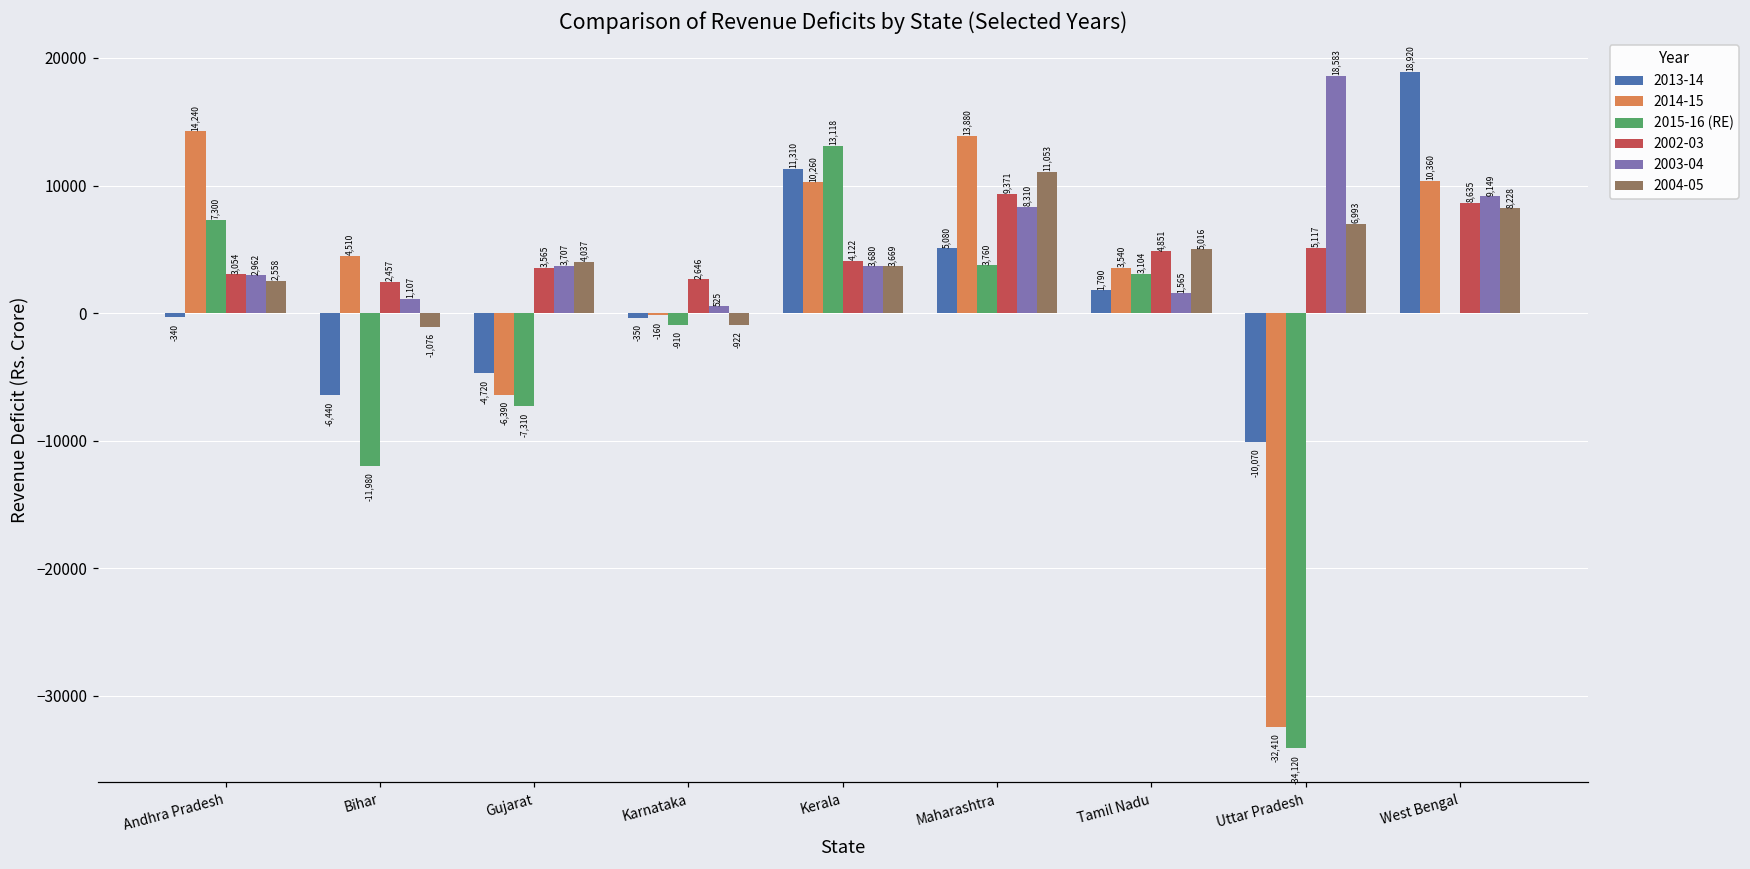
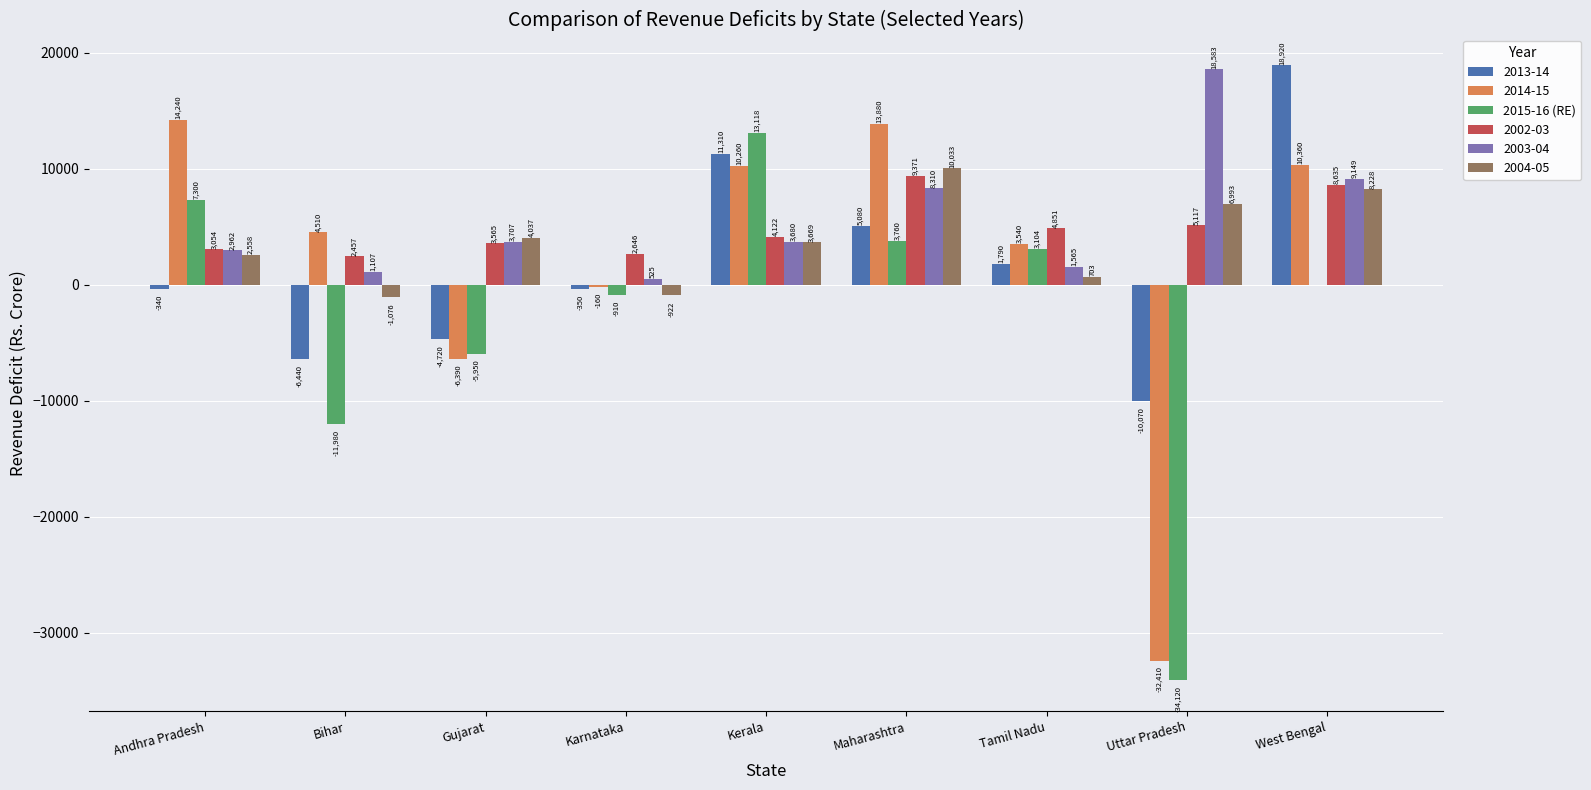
  {
    "2015-16 (RE)": {
      "Andhra Pradesh": "7,300",
      "Bihar": "-11,980",
-     "Gujarat": "-7,310",
+     "Gujarat": "-5,950",
      "Karnataka": "-910",
      "Kerala": "13,118",
      "Maharashtra": "3,760",
      "Tamil Nadu": "3,104",
      "Uttar Pradesh": "-34,120"
    },
    "2004-05": {
      "Andhra Pradesh": "2,558",
      "Bihar": "-1,076",
      "Gujarat": "4,037",
      "Karnataka": "-922",
      "Kerala": "3,669",
-     "Maharashtra": "11,053",
-     "Tamil Nadu": "5,016",
+     "Maharashtra": "10,033",
+     "Tamil Nadu": "703",
      "Uttar Pradesh": "6,993",
      "West Bengal": "8,228"
    }
  }
